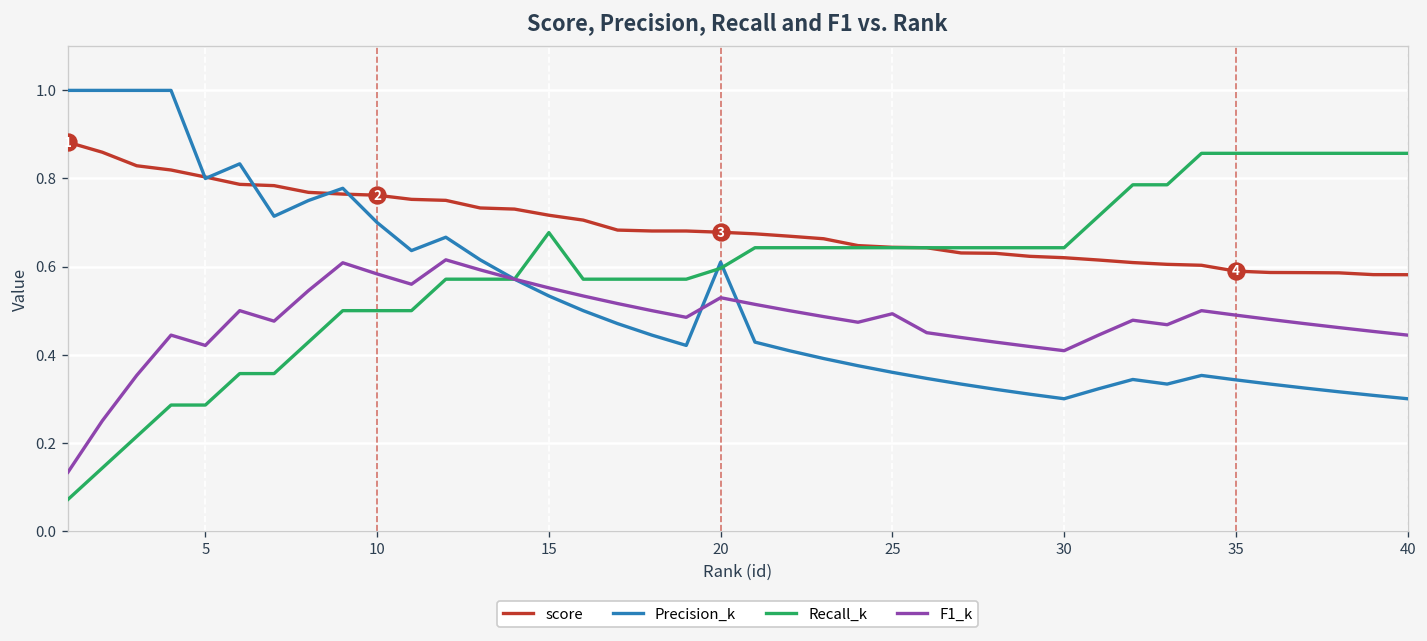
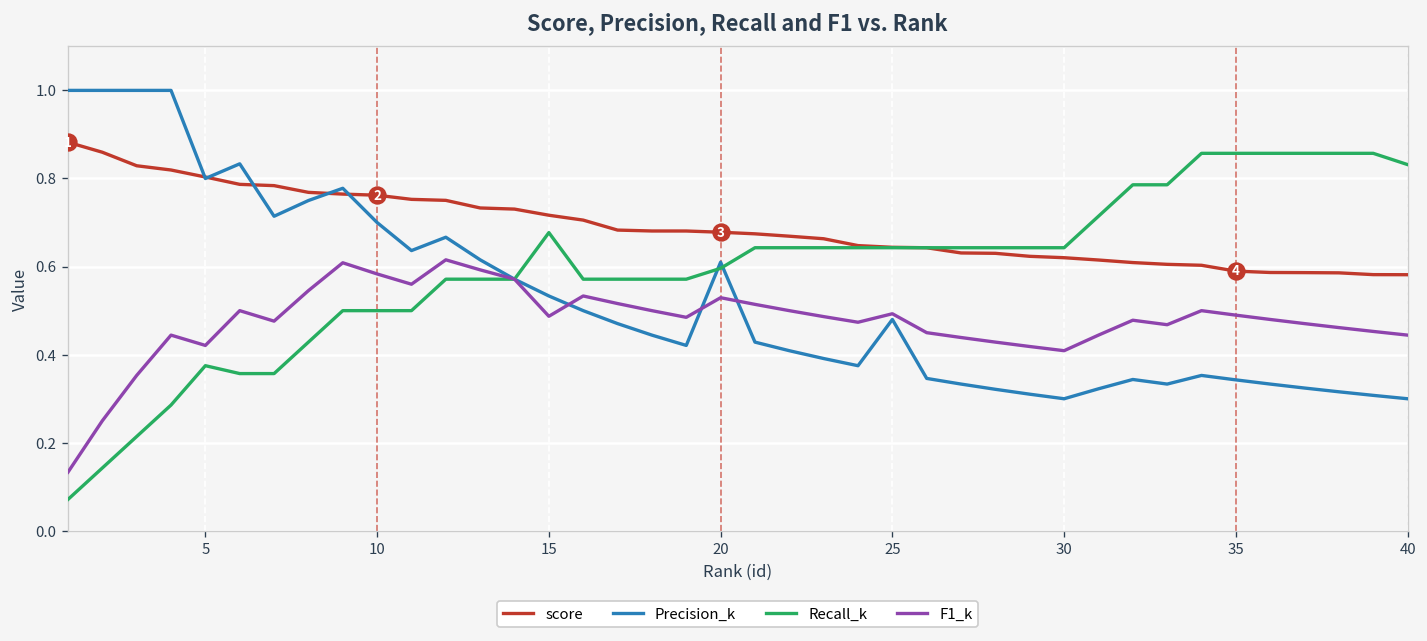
  {
    "Precision_k": {
      "10": 0.70,
      "15": 0.53,
      "20": 0.61,
-     "25": 0.36,
+     "25": 0.48,
      "30": 0.30,
      "35": 0.34,
      "40": 0.30
    },
    "Recall_k": {
-     "5": 0.29,
+     "5": 0.38,
      "10": 0.50,
      "15": 0.68,
      "20": 0.60,
      "30": 0.64,
      "35": 0.86,
-     "40": 0.86
+     "40": 0.83
    },
    "F1_k": {
      "5": 0.42,
      "10": 0.58,
-     "15": 0.55,
+     "15": 0.49,
      "20": 0.53,
      "25": 0.49,
      "30": 0.41,
      "35": 0.49,
      "40": 0.44
    }
  }
